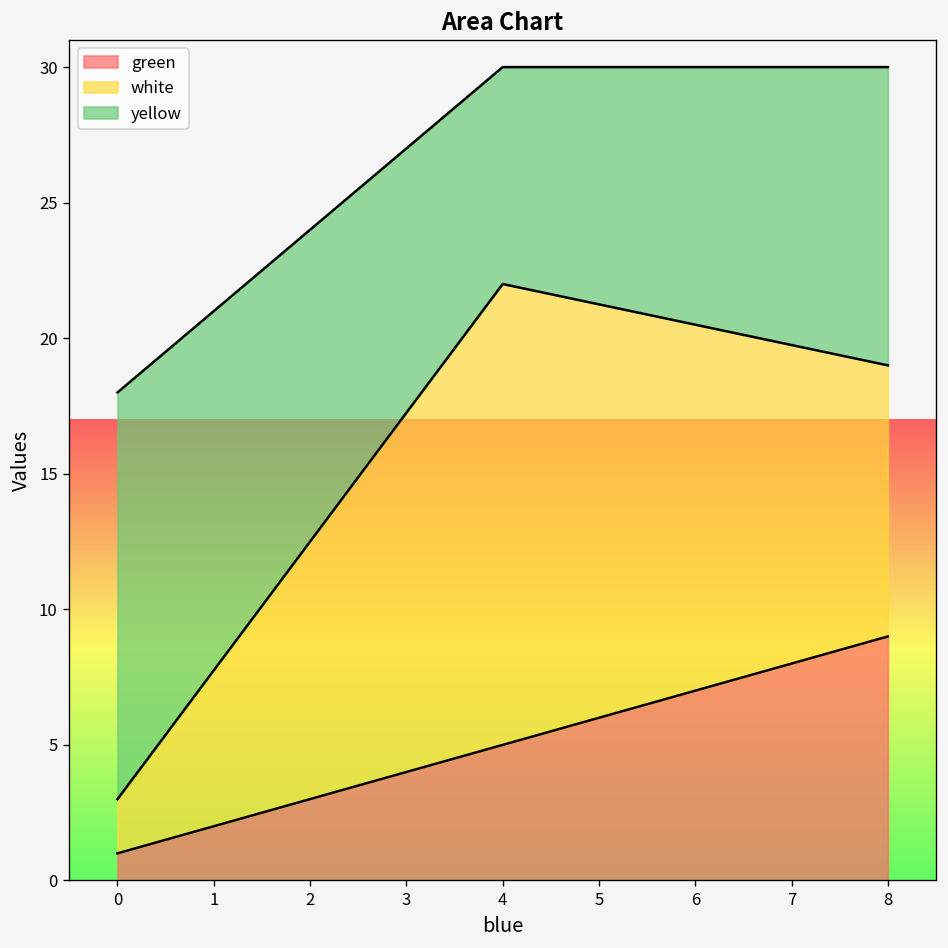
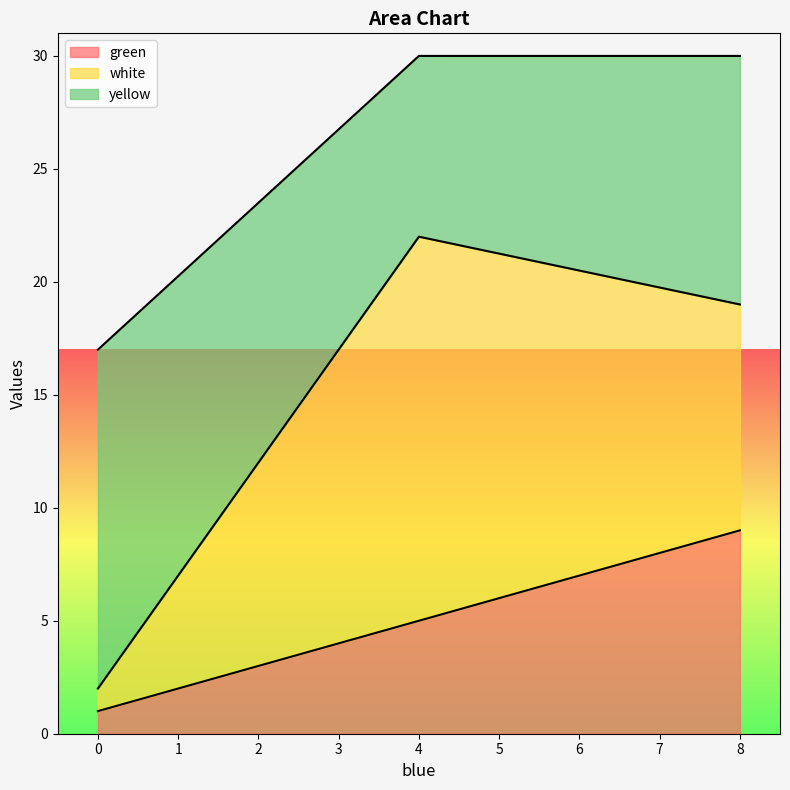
  {
    "green": {
      "0": 1,
      "4": 5,
      "8": 9
    },
    "white": {
-     "0": 2,
+     "0": 1,
      "4": 17,
      "8": 10
    },
    "yellow": {
      "0": 15,
      "4": 8,
      "8": 11
    }
  }
